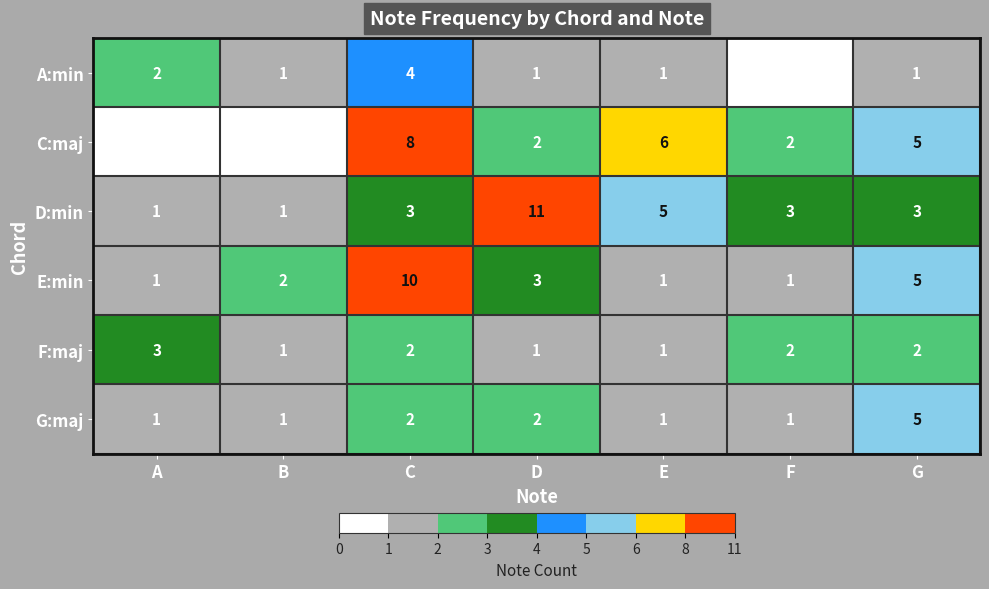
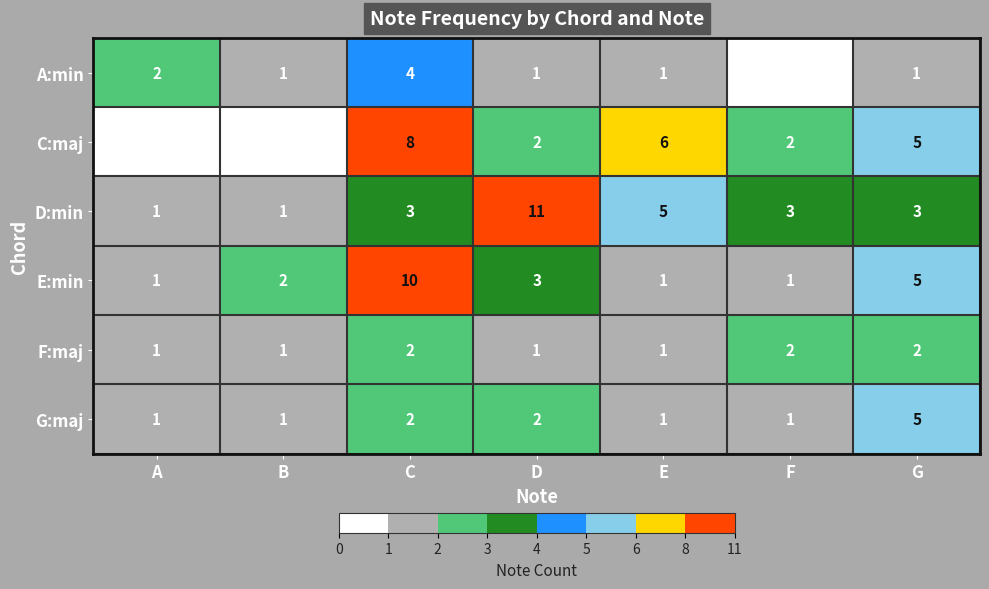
  {
    "A:min": {
      "A": 2,
      "B": 1,
      "C": 4,
      "D": 1,
      "E": 1,
      "G": 1
    },
    "C:maj": {
      "C": 8,
      "D": 2,
      "E": 6,
      "F": 2,
      "G": 5
    },
    "D:min": {
      "A": 1,
      "B": 1,
      "C": 3,
      "D": 11,
      "E": 5,
      "F": 3,
      "G": 3
    },
    "E:min": {
      "A": 1,
      "B": 2,
      "C": 10,
      "D": 3,
      "E": 1,
      "F": 1,
      "G": 5
    },
    "F:maj": {
-     "A": 3,
+     "A": 1,
      "B": 1,
      "C": 2,
      "D": 1,
      "E": 1,
      "F": 2,
      "G": 2
    },
    "G:maj": {
      "A": 1,
      "B": 1,
      "C": 2,
      "D": 2,
      "E": 1,
      "F": 1,
      "G": 5
    }
  }
